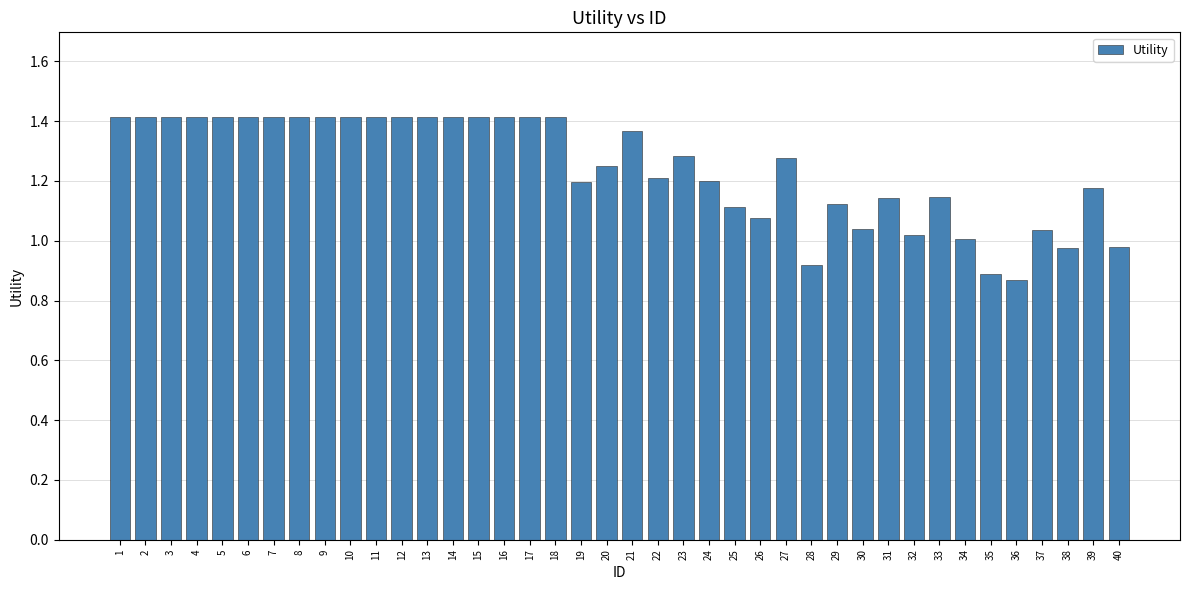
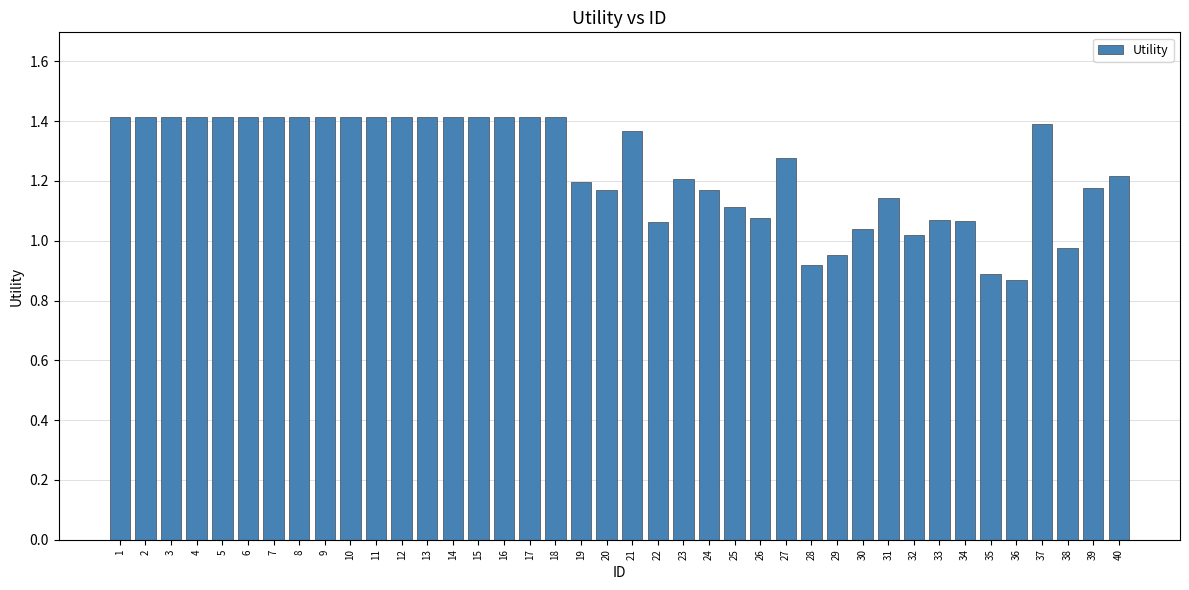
  {
    "1": 1.41,
    "2": 1.41,
    "3": 1.41,
    "4": 1.41,
    "5": 1.41,
    "6": 1.41,
    "7": 1.41,
    "8": 1.41,
    "9": 1.41,
    "10": 1.41,
    "11": 1.41,
    "12": 1.41,
    "13": 1.41,
    "14": 1.41,
    "15": 1.41,
    "16": 1.41,
    "17": 1.41,
    "18": 1.41,
    "19": 1.19,
-   "20": 1.25,
+   "20": 1.17,
    "21": 1.37,
-   "22": 1.21,
-   "23": 1.28,
-   "24": 1.20,
+   "22": 1.06,
+   "23": 1.21,
+   "24": 1.17,
    "25": 1.11,
    "26": 1.08,
    "27": 1.28,
    "28": 0.92,
-   "29": 1.12,
+   "29": 0.95,
    "30": 1.04,
    "31": 1.14,
    "32": 1.02,
-   "33": 1.15,
-   "34": 1.01,
+   "33": 1.07,
+   "34": 1.07,
    "35": 0.89,
    "36": 0.87,
-   "37": 1.03,
+   "37": 1.39,
    "38": 0.98,
    "39": 1.18,
-   "40": 0.98
+   "40": 1.22
  }
